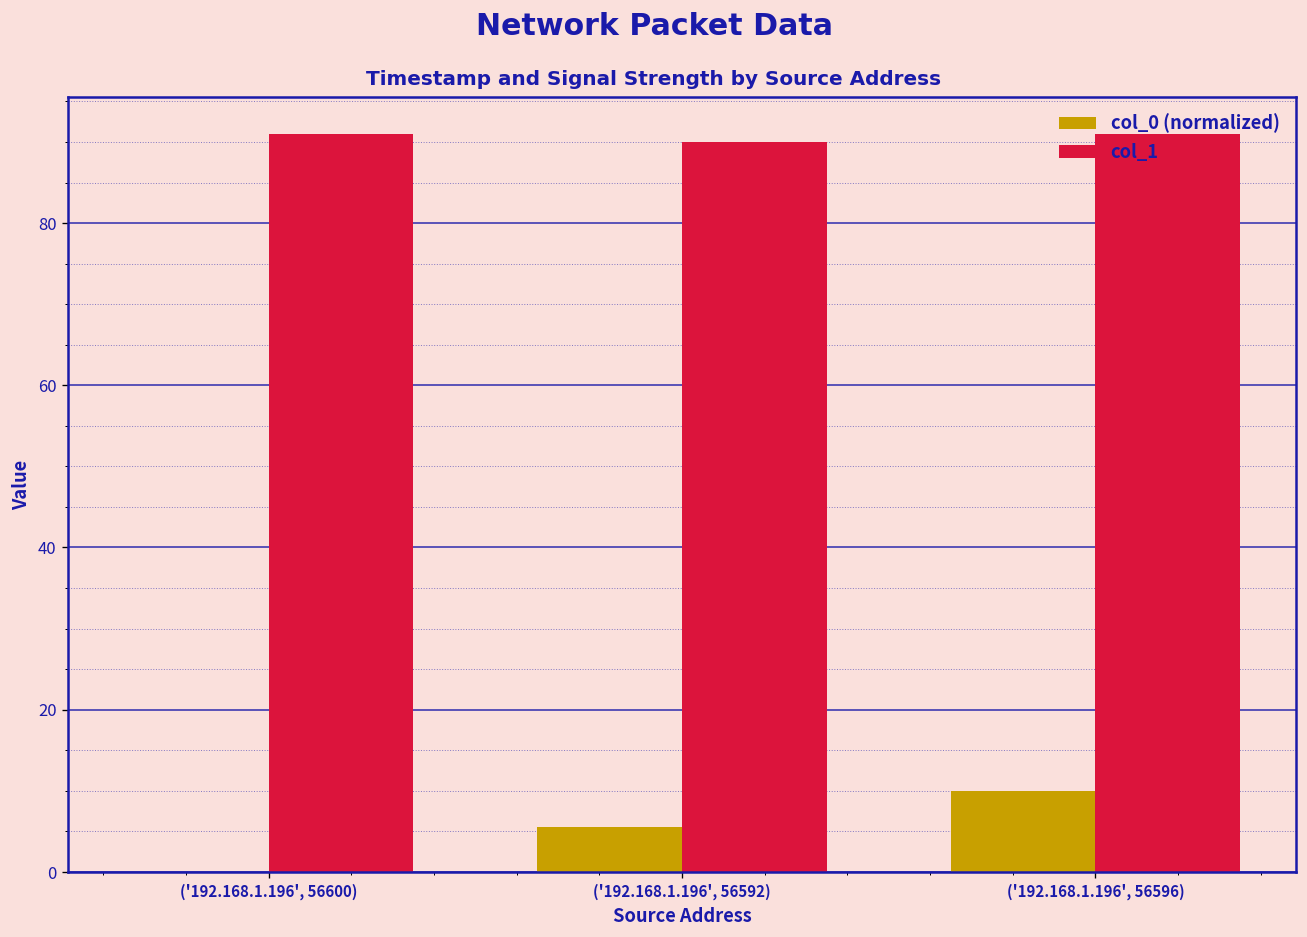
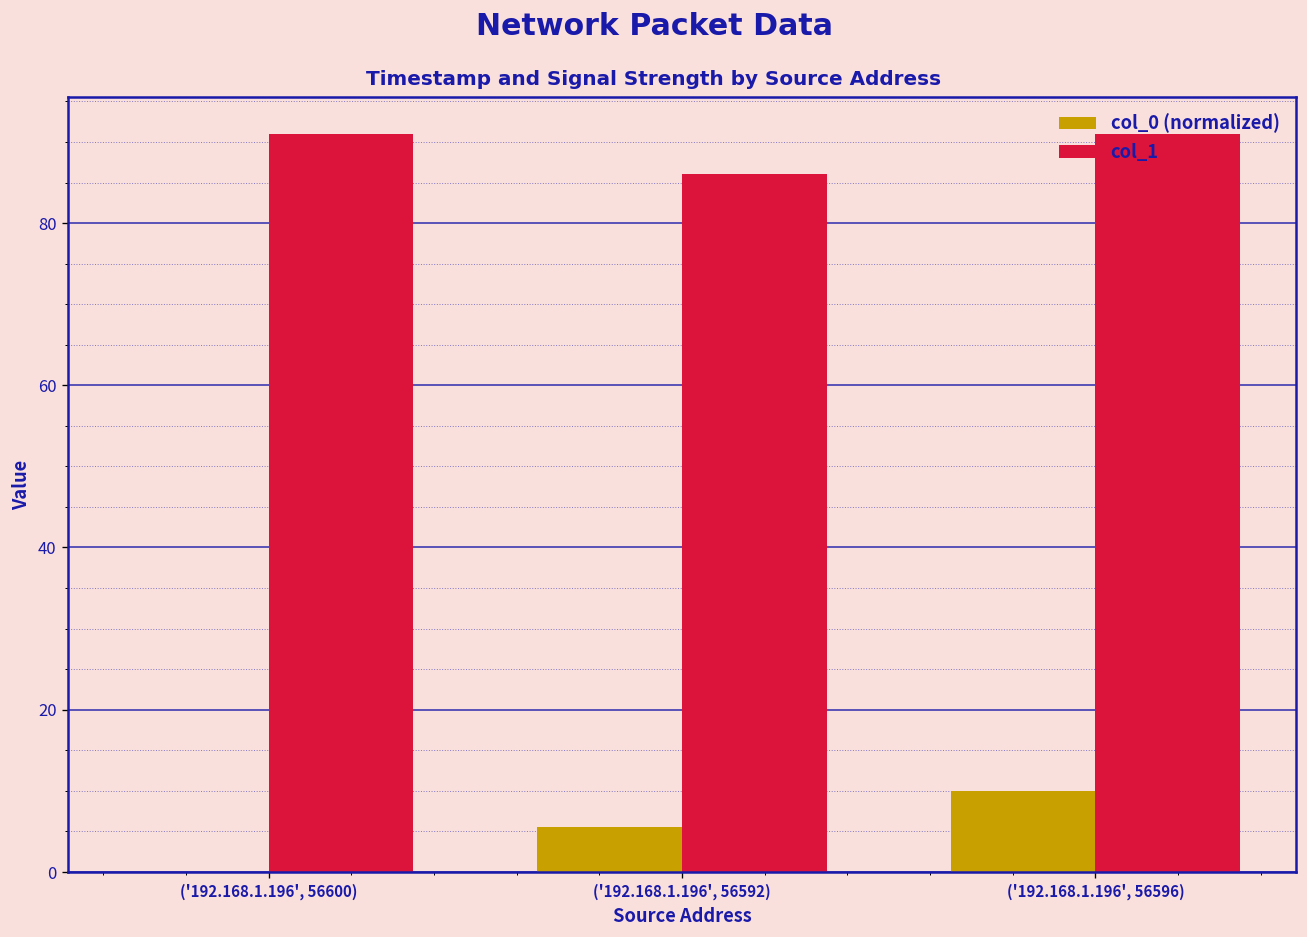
  {
    "col_0 (normalized)": {
      "('192.168.1.196', 56600)": 0,
      "('192.168.1.196', 56592)": 6,
      "('192.168.1.196', 56596)": 10
    },
    "col_1": {
      "('192.168.1.196', 56600)": 91,
-     "('192.168.1.196', 56592)": 90,
+     "('192.168.1.196', 56592)": 86,
      "('192.168.1.196', 56596)": 91
    }
  }
